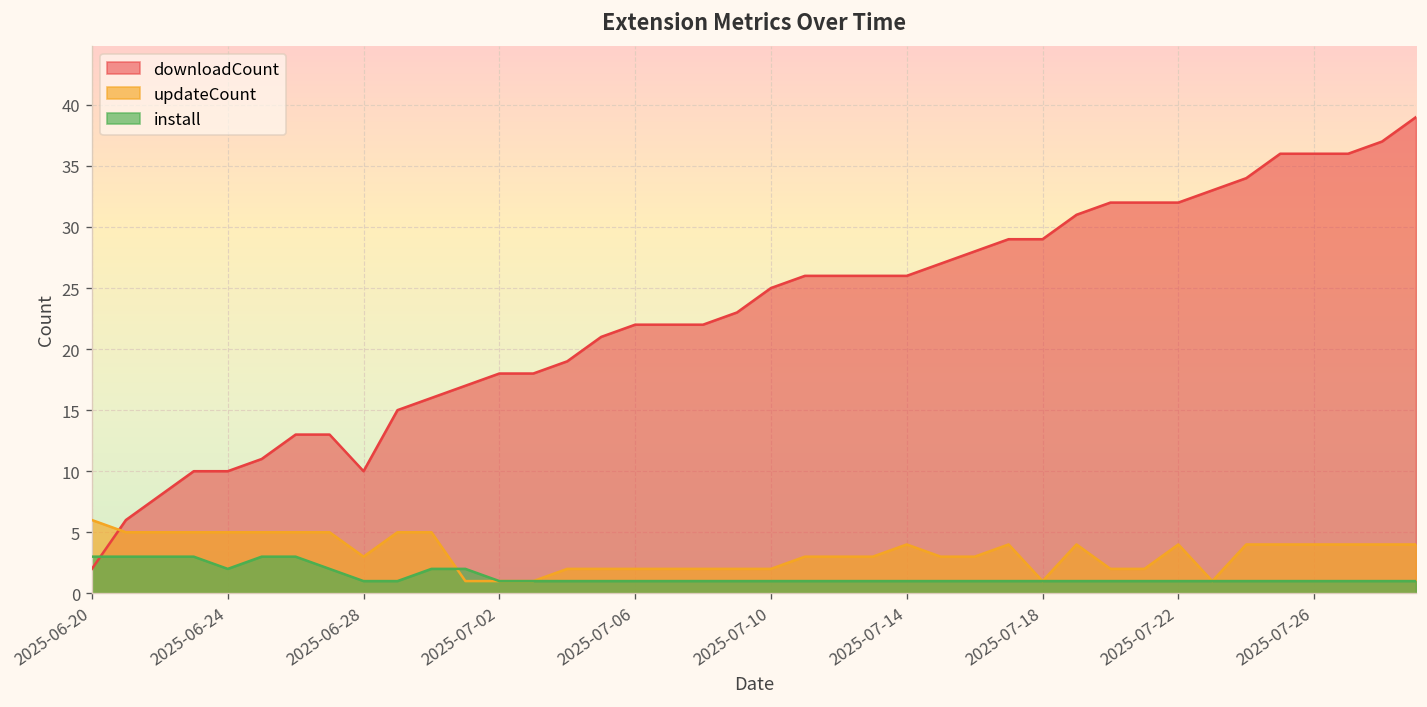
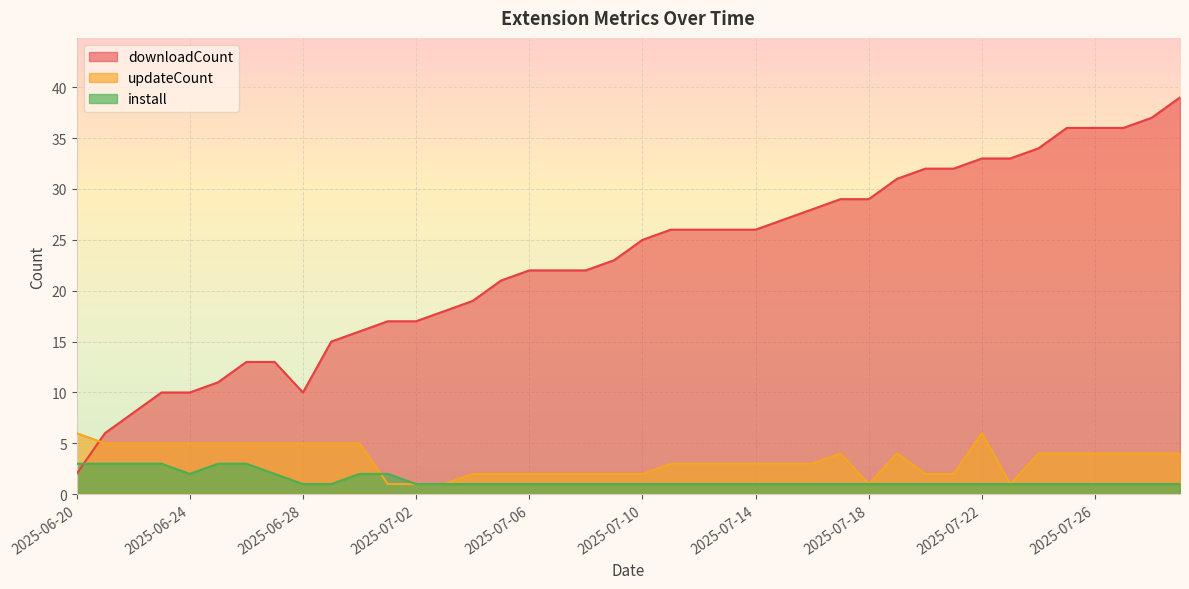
  {
    "downloadCount": {
      "2025-06-20": 2,
      "2025-06-24": 10,
      "2025-06-28": 10,
-     "2025-07-02": 18,
+     "2025-07-02": 17,
      "2025-07-06": 22,
      "2025-07-10": 25,
      "2025-07-14": 26,
      "2025-07-18": 29,
-     "2025-07-22": 32,
+     "2025-07-22": 33,
      "2025-07-26": 36
    },
    "updateCount": {
      "2025-06-20": 6,
      "2025-06-24": 5,
-     "2025-06-28": 3,
+     "2025-06-28": 5,
      "2025-07-06": 2,
      "2025-07-10": 2,
-     "2025-07-14": 4,
-     "2025-07-22": 4,
+     "2025-07-14": 3,
+     "2025-07-22": 6,
      "2025-07-26": 4
    },
    "install": {
      "2025-06-20": 3,
      "2025-06-24": 2,
      "2025-06-28": 1,
      "2025-07-06": 1,
      "2025-07-10": 1,
      "2025-07-14": 1,
      "2025-07-22": 1,
      "2025-07-26": 1
    }
  }
